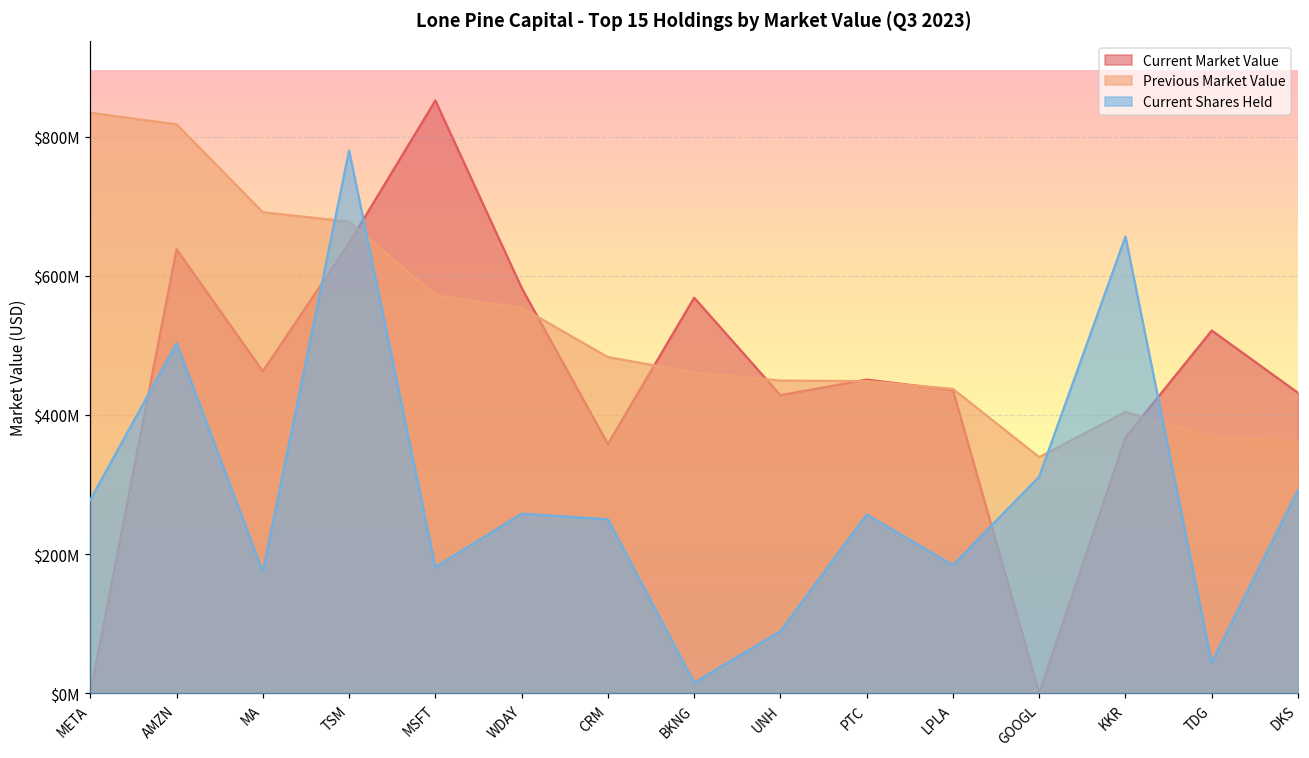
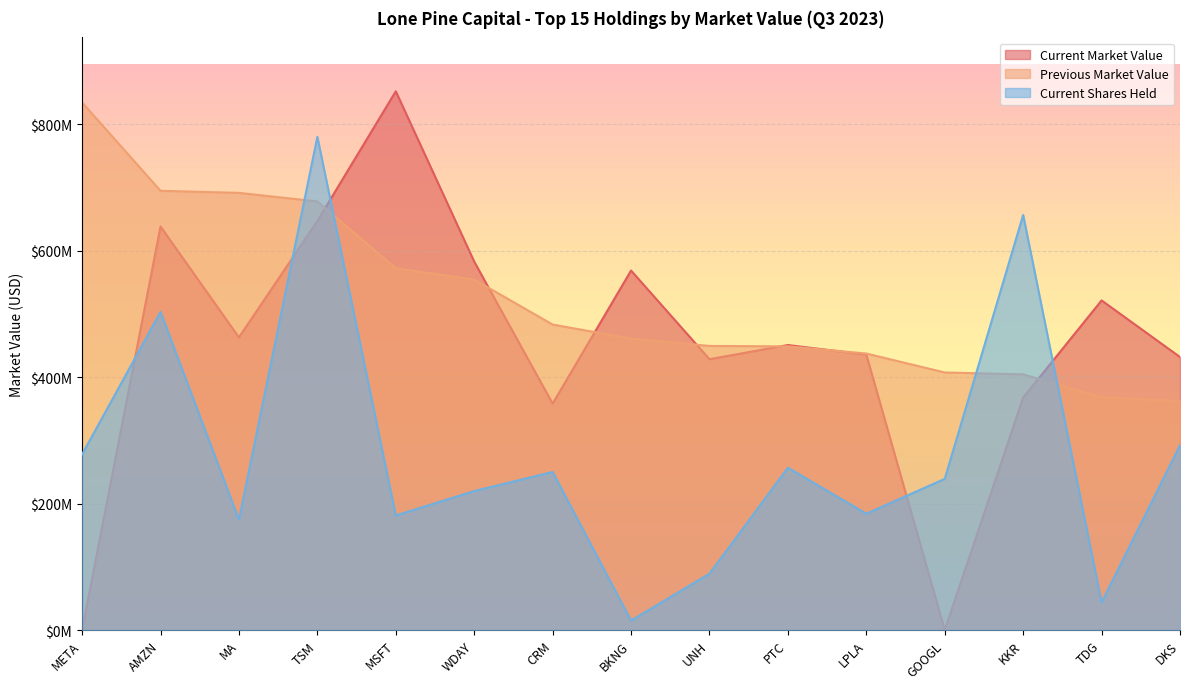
  {
    "Current Market Value": {
      "META": "$0",
      "AMZN": "$640000000",
      "MA": "$460000000",
      "TSM": "$650000000",
      "MSFT": "$850000000",
      "WDAY": "$580000000",
      "CRM": "$360000000",
      "BKNG": "$570000000",
      "UNH": "$430000000",
      "GOOGL": "$0",
      "KKR": "$370000000",
      "TDG": "$520000000",
      "DKS": "$430000000"
    },
    "Previous Market Value": {
      "META": "$830000000",
-     "AMZN": "$820000000",
+     "AMZN": "$690000000",
      "MA": "$690000000",
      "TSM": "$680000000",
      "MSFT": "$570000000",
      "WDAY": "$550000000",
      "CRM": "$480000000",
      "BKNG": "$460000000",
      "UNH": "$450000000",
-     "GOOGL": "$340000000",
+     "GOOGL": "$410000000",
      "KKR": "$400000000",
      "TDG": "$370000000",
      "DKS": "$360000000"
    },
    "Current Shares Held": {
      "META": "$280000000",
      "AMZN": "$500000000",
      "MA": "$170000000",
      "TSM": "$780000000",
      "MSFT": "$180000000",
-     "WDAY": "$260000000",
+     "WDAY": "$220000000",
      "CRM": "$250000000",
      "BKNG": "$10000000",
      "UNH": "$90000000",
      "PTC": "$260000000",
      "LPLA": "$180000000",
-     "GOOGL": "$310000000",
+     "GOOGL": "$240000000",
      "KKR": "$660000000",
      "TDG": "$40000000",
      "DKS": "$290000000"
    }
  }
